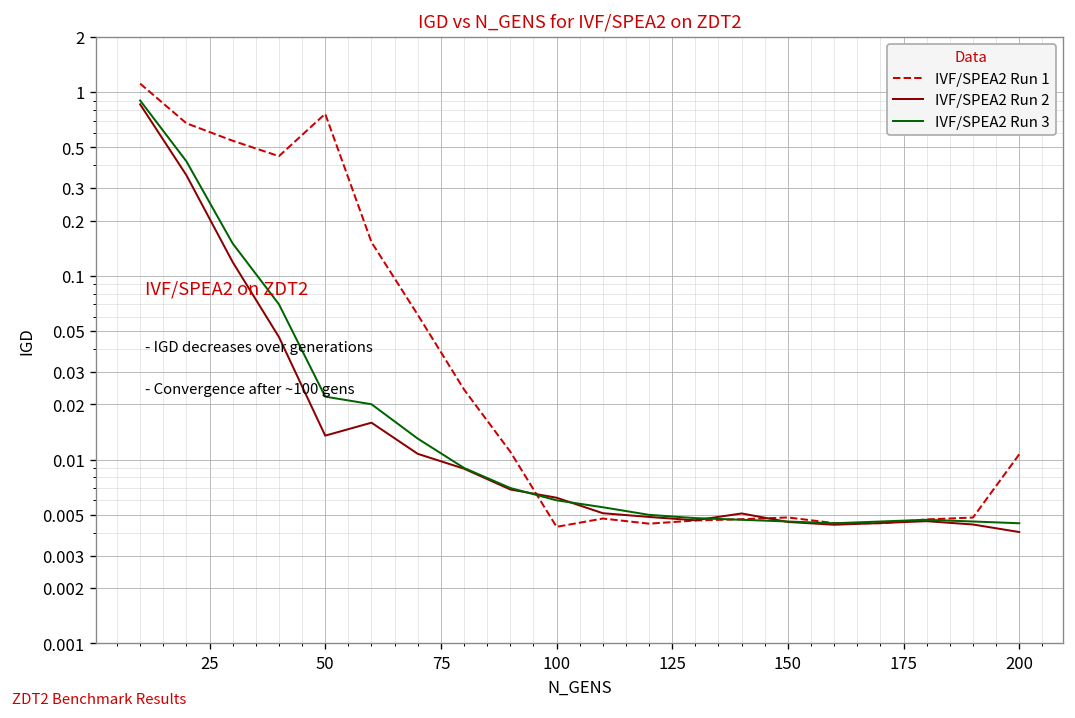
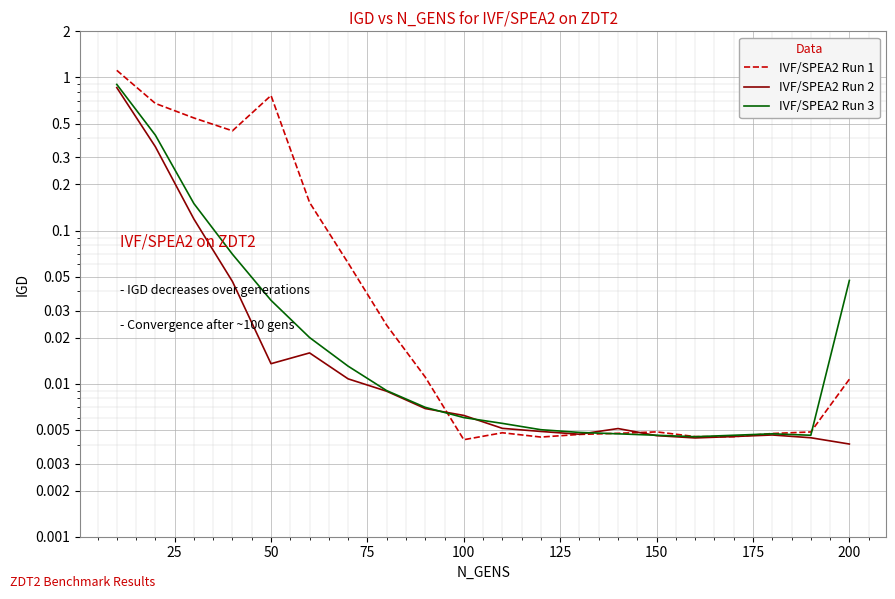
  {
    "IVF/SPEA2 Run 1": {
      "50": 0.8,
      "100": 0.0043,
      "150": 0.0048,
      "200": 0.011
    },
    "IVF/SPEA2 Run 2": {
      "50": 0.013,
      "200": 0.0040
    },
    "IVF/SPEA2 Run 3": {
-     "50": 0.022,
-     "200": 0.0045
+     "50": 0.035,
+     "200": 0.047
    }
  }
